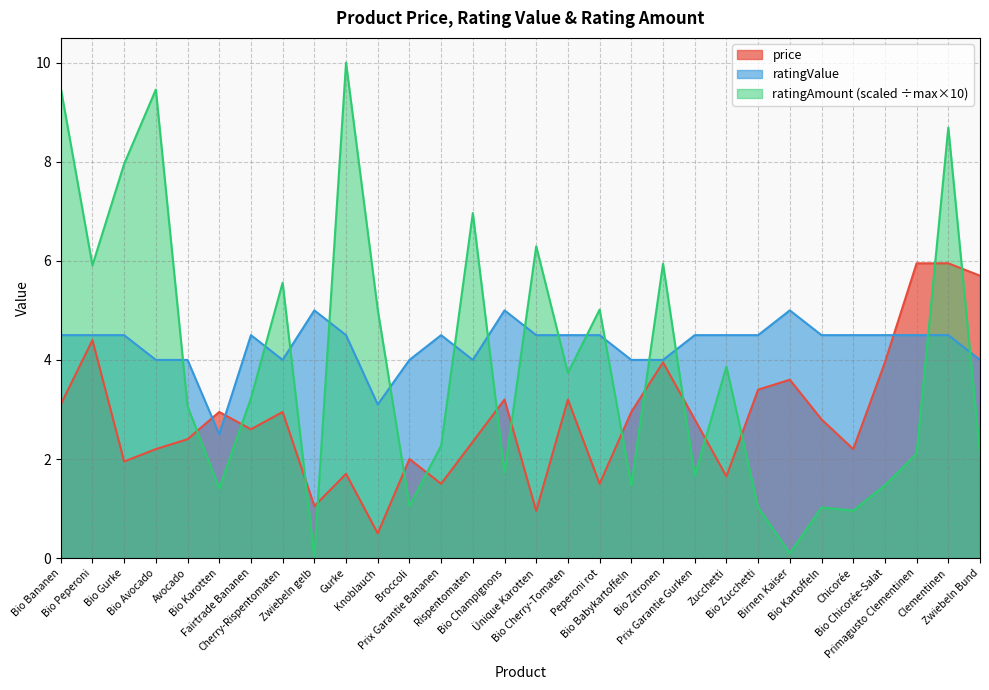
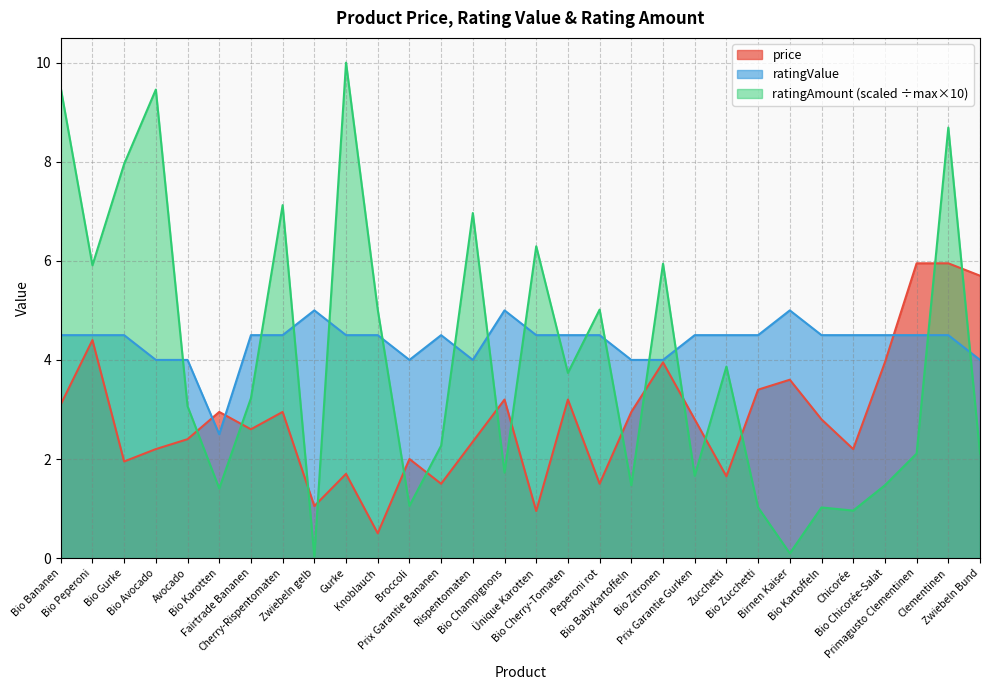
  {
    "price": {
      "Bio Bananen": 3.1,
      "Bio Peperoni": 4.4,
      "Bio Gurke": 2.0,
      "Bio Avocado": 2.2,
      "Avocado": 2.4,
      "Bio Karotten": 3.0,
      "Fairtrade Bananen": 2.6,
      "Cherry-Rispentomaten": 3.0,
      "Zwiebeln gelb": 1.1,
      "Gurke": 1.7,
      "Knoblauch": 0.5,
      "Broccoli": 2.0,
      "Prix Garantie Bananen": 1.5,
      "Rispentomaten": 2.4,
      "Bio Champignons": 3.2,
      "Ünique Karotten": 1.0,
      "Bio Cherry-Tomaten": 3.2,
      "Peperoni rot": 1.5,
      "Bio Babykartoffeln": 3.0,
      "Prix Garantie Gurken": 2.8,
      "Zucchetti": 1.7,
      "Bio Zucchetti": 3.4,
      "Birnen Kaiser": 3.6,
      "Bio Kartoffeln": 2.8,
      "Chicorée": 2.2,
      "Bio Chicorée-Salat": 4.0,
      "Primagusto Clementinen": 6.0,
      "Clementinen": 6.0,
      "Zwiebeln Bund": 5.7
    },
    "ratingValue": {
      "Bio Bananen": 4.5,
      "Bio Peperoni": 4.5,
      "Bio Gurke": 4.5,
      "Bio Avocado": 4.0,
      "Avocado": 4.0,
      "Bio Karotten": 2.5,
      "Fairtrade Bananen": 4.5,
-     "Cherry-Rispentomaten": 4.0,
+     "Cherry-Rispentomaten": 4.5,
      "Zwiebeln gelb": 5.0,
      "Gurke": 4.5,
-     "Knoblauch": 3.1,
+     "Knoblauch": 4.5,
      "Broccoli": 4.0,
      "Prix Garantie Bananen": 4.5,
      "Rispentomaten": 4.0,
      "Bio Champignons": 5.0,
      "Ünique Karotten": 4.5,
      "Bio Cherry-Tomaten": 4.5,
      "Peperoni rot": 4.5,
      "Bio Babykartoffeln": 4.0,
      "Prix Garantie Gurken": 4.5,
      "Zucchetti": 4.5,
      "Bio Zucchetti": 4.5,
      "Birnen Kaiser": 5.0,
      "Bio Kartoffeln": 4.5,
      "Chicorée": 4.5,
      "Bio Chicorée-Salat": 4.5,
      "Primagusto Clementinen": 4.5,
      "Clementinen": 4.5,
      "Zwiebeln Bund": 4.0
    },
    "ratingAmount (scaled ÷max×10)": {
      "Bio Bananen": 9.5,
      "Bio Peperoni": 5.9,
      "Bio Gurke": 8.0,
      "Bio Avocado": 9.5,
      "Avocado": 3.1,
      "Bio Karotten": 1.4,
      "Fairtrade Bananen": 3.2,
-     "Cherry-Rispentomaten": 5.6,
+     "Cherry-Rispentomaten": 7.1,
      "Zwiebeln gelb": 0.0,
      "Gurke": 10.0,
      "Knoblauch": 5.0,
      "Broccoli": 1.1,
      "Prix Garantie Bananen": 2.3,
      "Rispentomaten": 7.0,
      "Bio Champignons": 1.7,
      "Ünique Karotten": 6.3,
      "Bio Cherry-Tomaten": 3.7,
      "Peperoni rot": 5.0,
      "Bio Babykartoffeln": 1.5,
      "Bio Zitronen": 5.9,
      "Prix Garantie Gurken": 1.7,
      "Zucchetti": 3.9,
      "Bio Zucchetti": 1.0,
      "Birnen Kaiser": 0.1,
      "Bio Kartoffeln": 1.0,
      "Chicorée": 1.0,
      "Bio Chicorée-Salat": 1.5,
      "Primagusto Clementinen": 2.1,
      "Clementinen": 8.7,
      "Zwiebeln Bund": 2.1
    }
  }
